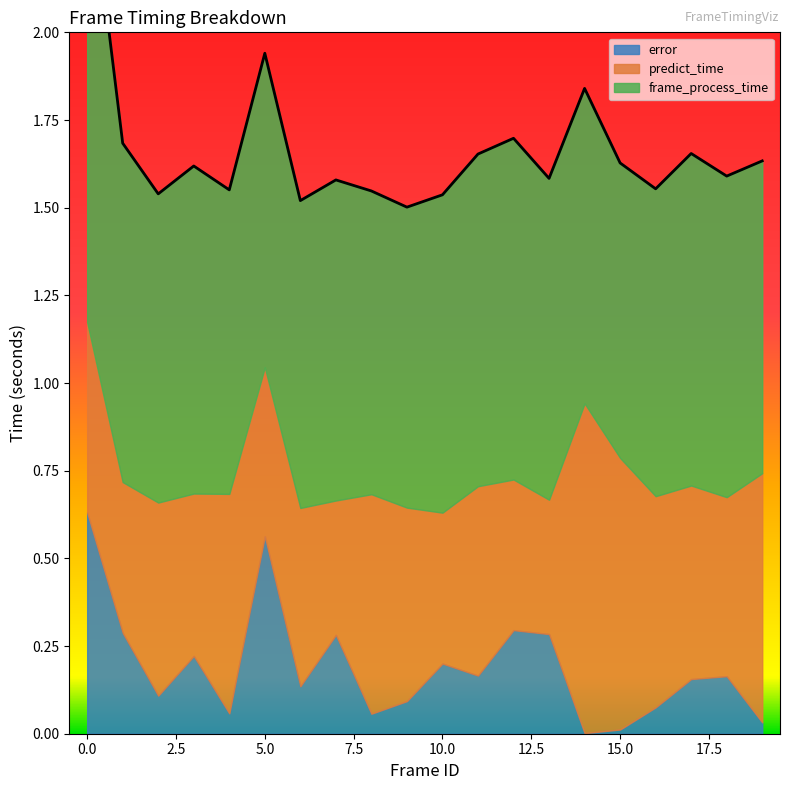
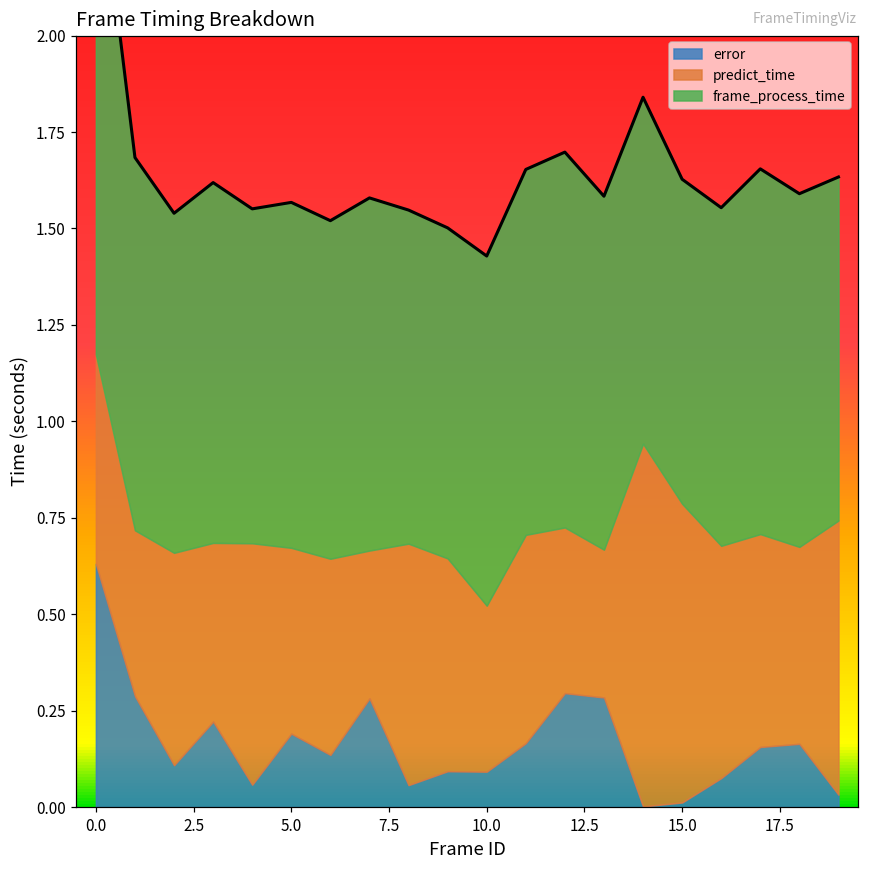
  {
    "error": {
      "0.0": 0.63,
-     "5.0": 0.56,
-     "10.0": 0.20,
+     "5.0": 0.19,
+     "10.0": 0.09,
      "15.0": 0.01
    },
    "predict_time": {
      "0.0": 0.54,
      "5.0": 0.48,
      "10.0": 0.43,
      "15.0": 0.77
    },
    "frame_process_time": {
      "5.0": 0.90,
      "10.0": 0.91,
      "15.0": 0.84
    }
  }
